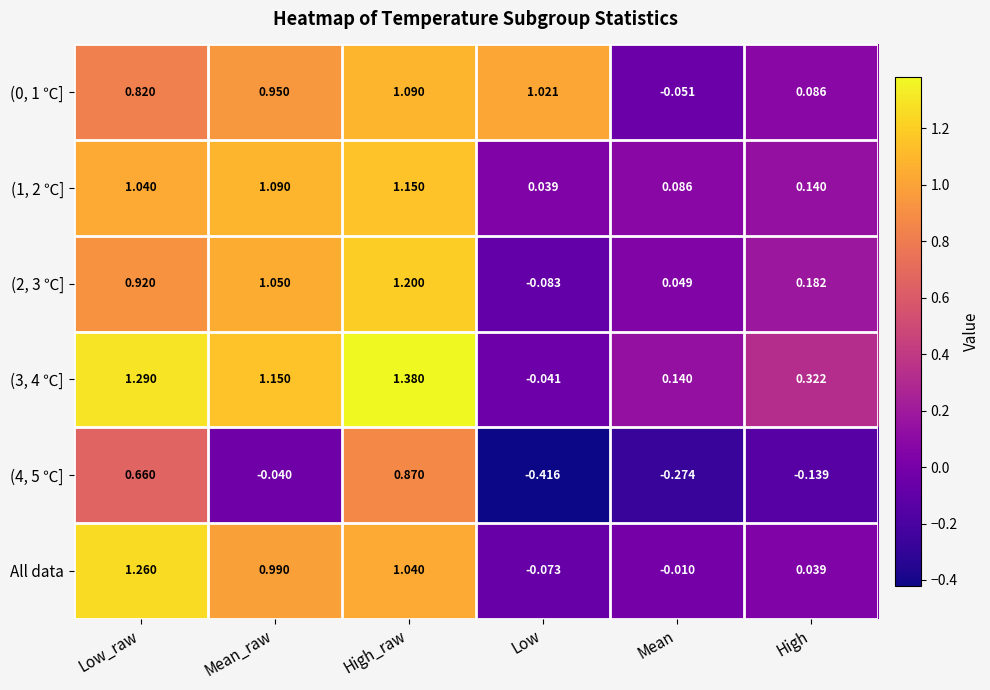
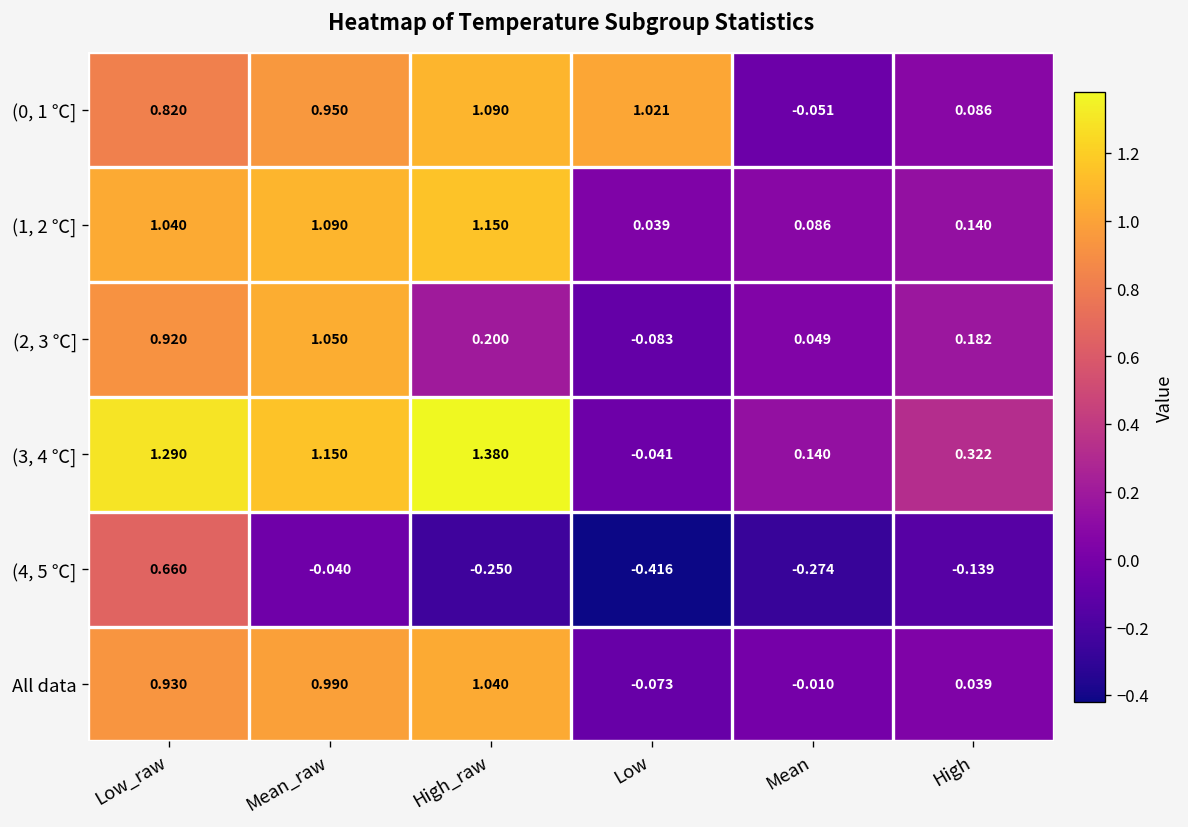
  {
    "(0, 1 ℃]": {
      "Low_raw": 0.820,
      "Mean_raw": 0.950,
      "High_raw": 1.090,
      "Low": 1.021,
      "Mean": -0.051,
      "High": 0.086
    },
    "(1, 2 ℃]": {
      "Low_raw": 1.040,
      "Mean_raw": 1.090,
      "High_raw": 1.150,
      "Low": 0.039,
      "Mean": 0.086,
      "High": 0.140
    },
    "(2, 3 ℃]": {
      "Low_raw": 0.920,
      "Mean_raw": 1.050,
-     "High_raw": 1.200,
+     "High_raw": 0.200,
      "Low": -0.083,
      "Mean": 0.049,
      "High": 0.182
    },
    "(3, 4 ℃]": {
      "Low_raw": 1.290,
      "Mean_raw": 1.150,
      "High_raw": 1.380,
      "Low": -0.041,
      "Mean": 0.140,
      "High": 0.322
    },
    "(4, 5 ℃]": {
      "Low_raw": 0.660,
      "Mean_raw": -0.040,
-     "High_raw": 0.870,
+     "High_raw": -0.250,
      "Low": -0.416,
      "Mean": -0.274,
      "High": -0.139
    },
    "All data": {
-     "Low_raw": 1.260,
+     "Low_raw": 0.930,
      "Mean_raw": 0.990,
      "High_raw": 1.040,
      "Low": -0.073,
      "Mean": -0.010,
      "High": 0.039
    }
  }
